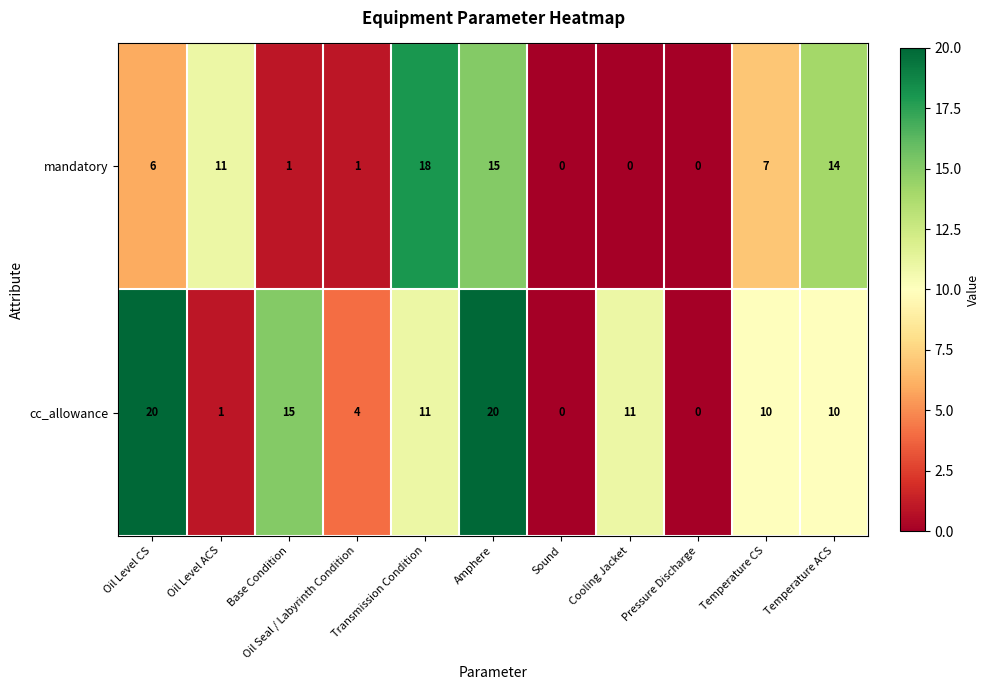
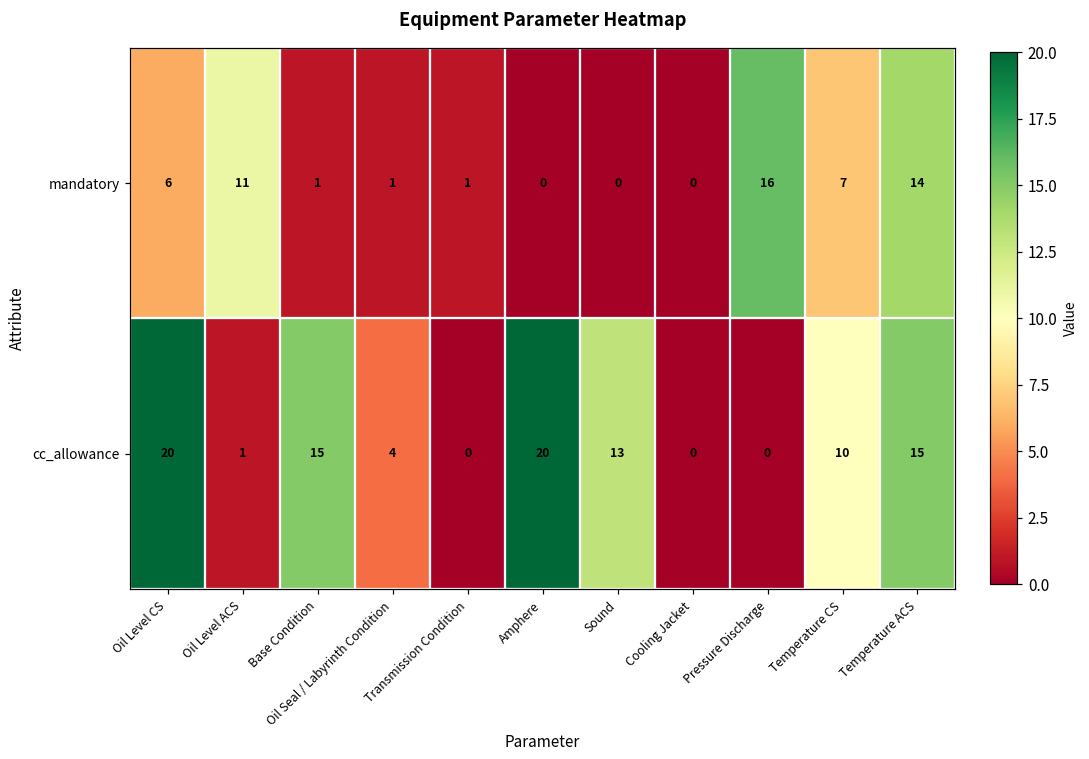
  {
    "mandatory": {
      "Oil Level CS": 6,
      "Oil Level ACS": 11,
      "Base Condition": 1,
      "Oil Seal / Labyrinth Condition": 1,
-     "Transmission Condition": 18,
-     "Amphere": 15,
+     "Transmission Condition": 1,
+     "Amphere": 0,
      "Sound": 0,
      "Cooling Jacket": 0,
-     "Pressure Discharge": 0,
+     "Pressure Discharge": 16,
      "Temperature CS": 7,
      "Temperature ACS": 14
    },
    "cc_allowance": {
      "Oil Level CS": 20,
      "Oil Level ACS": 1,
      "Base Condition": 15,
      "Oil Seal / Labyrinth Condition": 4,
-     "Transmission Condition": 11,
+     "Transmission Condition": 0,
      "Amphere": 20,
-     "Sound": 0,
-     "Cooling Jacket": 11,
+     "Sound": 13,
+     "Cooling Jacket": 0,
      "Pressure Discharge": 0,
      "Temperature CS": 10,
-     "Temperature ACS": 10
+     "Temperature ACS": 15
    }
  }
